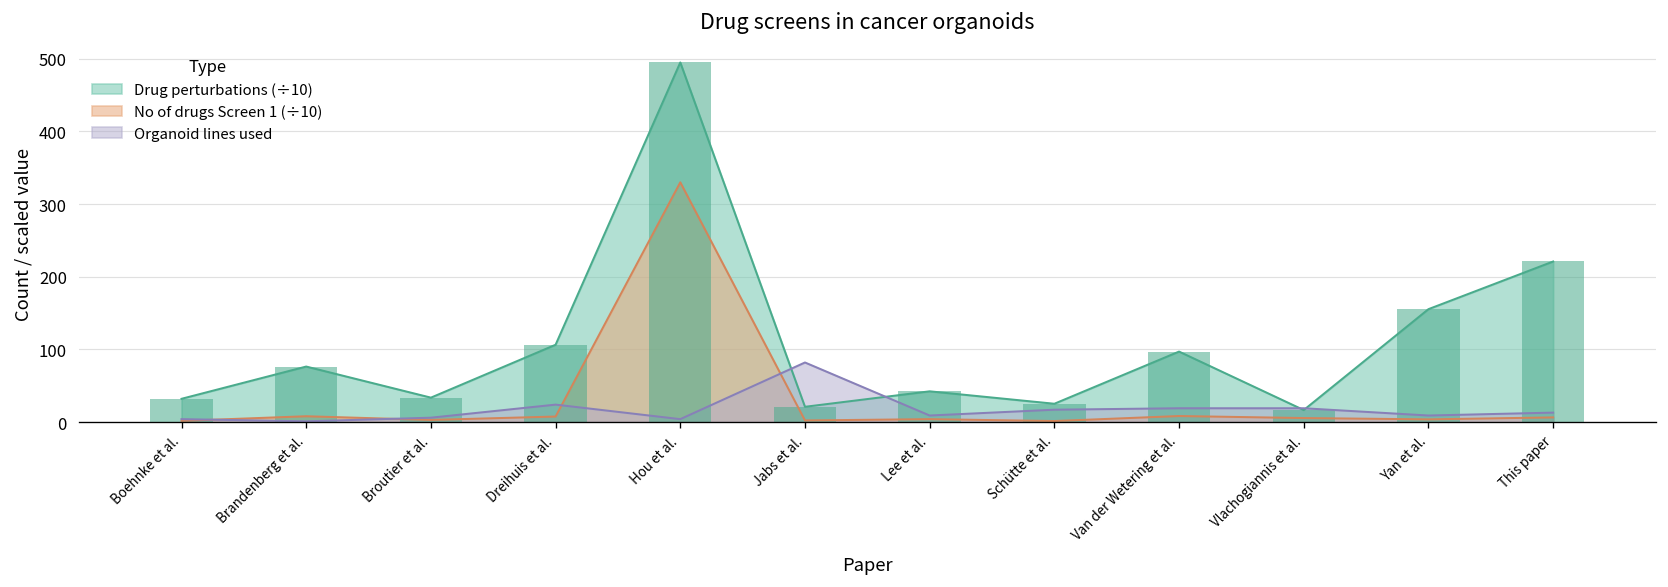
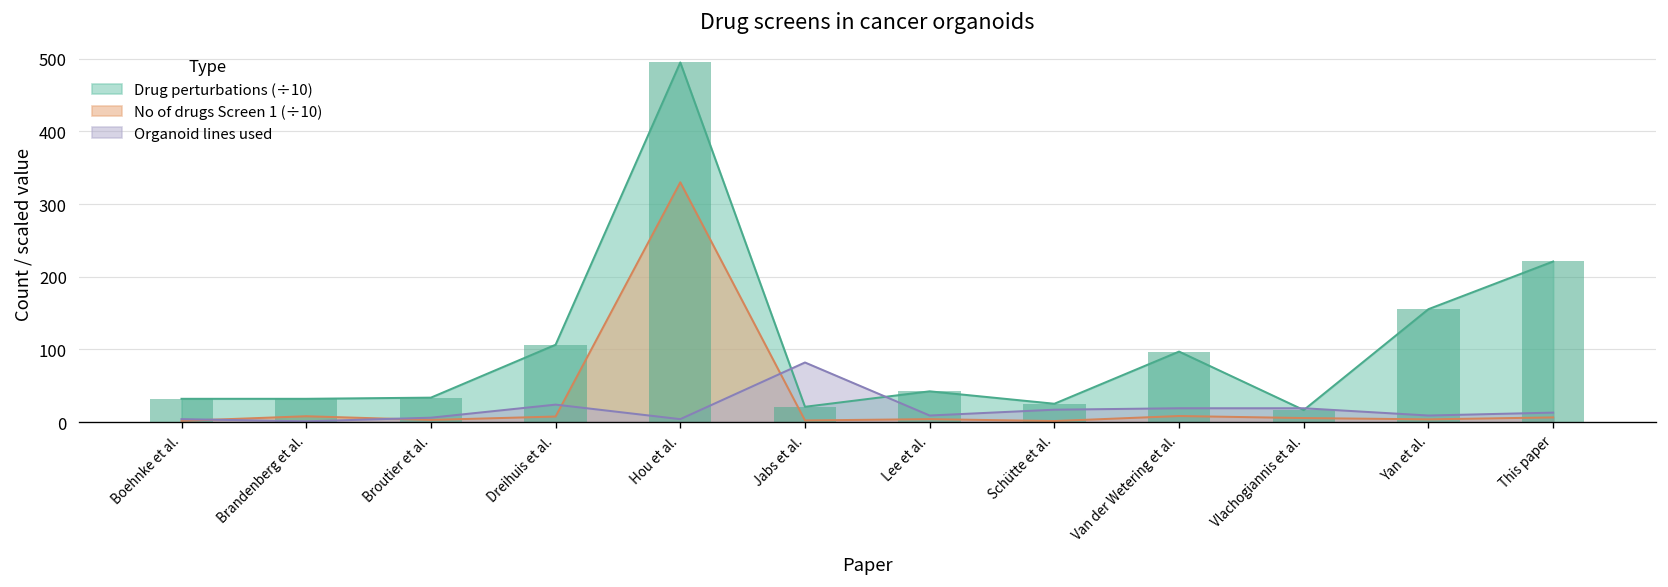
  {
    "Drug perturbations (÷10)": {
      "Boehnke et al.": 30,
-     "Brandenberg et al.": 80,
+     "Brandenberg et al.": 30,
      "Broutier et al.": 30,
      "Dreihuis et al.": 110,
      "Hou et al.": 500,
      "Jabs et al.": 20,
      "Lee et al.": 40,
      "Schütte et al.": 30,
      "Van der Wetering et al.": 100,
      "Vlachogiannis et al.": 20,
      "Yan et al.": 160,
      "This paper": 220
    },
    "No of drugs Screen 1 (÷10)": {
      "Brandenberg et al.": 10,
      "Dreihuis et al.": 10,
      "Hou et al.": 330,
      "Jabs et al.": 0,
      "Lee et al.": 0,
      "Schütte et al.": 0,
      "Van der Wetering et al.": 10,
      "Vlachogiannis et al.": 10,
      "Yan et al.": 0,
      "This paper": 10
    },
    "Organoid lines used": {
      "Brandenberg et al.": 0,
      "Dreihuis et al.": 20,
      "Hou et al.": 0,
      "Jabs et al.": 80,
      "Lee et al.": 10,
      "Schütte et al.": 20,
      "Van der Wetering et al.": 20,
      "Yan et al.": 10,
      "This paper": 10
    }
  }
